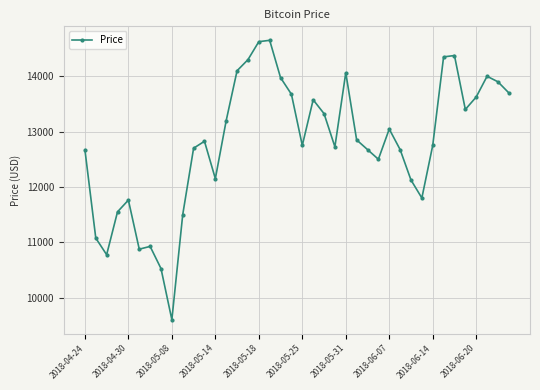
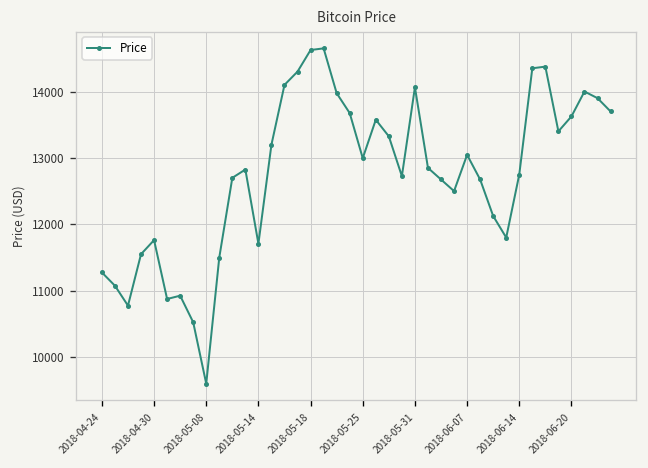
  {
-   "2018-04-24": 12700,
+   "2018-04-24": 11300,
    "2018-04-30": 11800,
    "2018-05-08": 9600,
-   "2018-05-14": 12200,
+   "2018-05-14": 11700,
    "2018-05-18": 14600,
-   "2018-05-25": 12800,
+   "2018-05-25": 13000,
    "2018-05-31": 14100,
    "2018-06-07": 13000,
    "2018-06-14": 12800,
    "2018-06-20": 13600
  }
